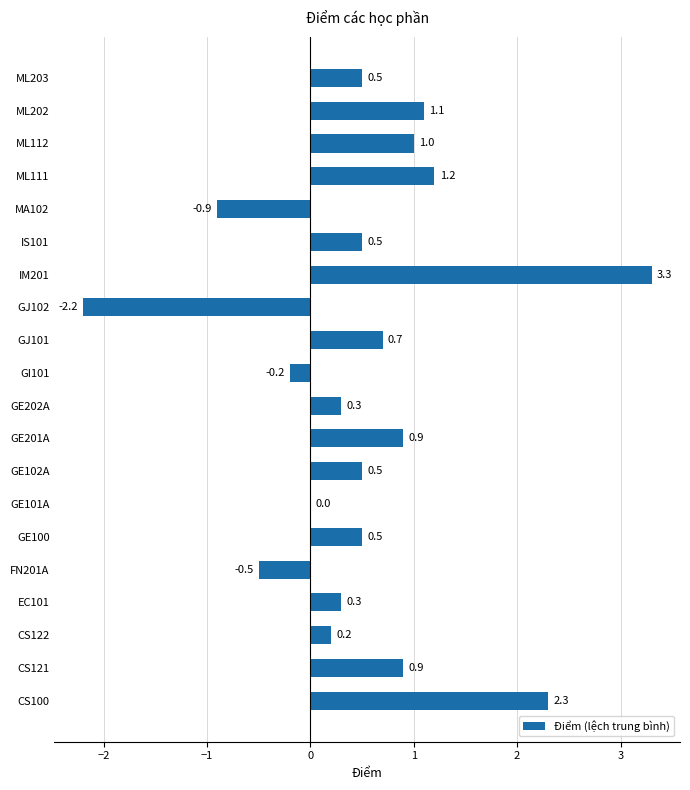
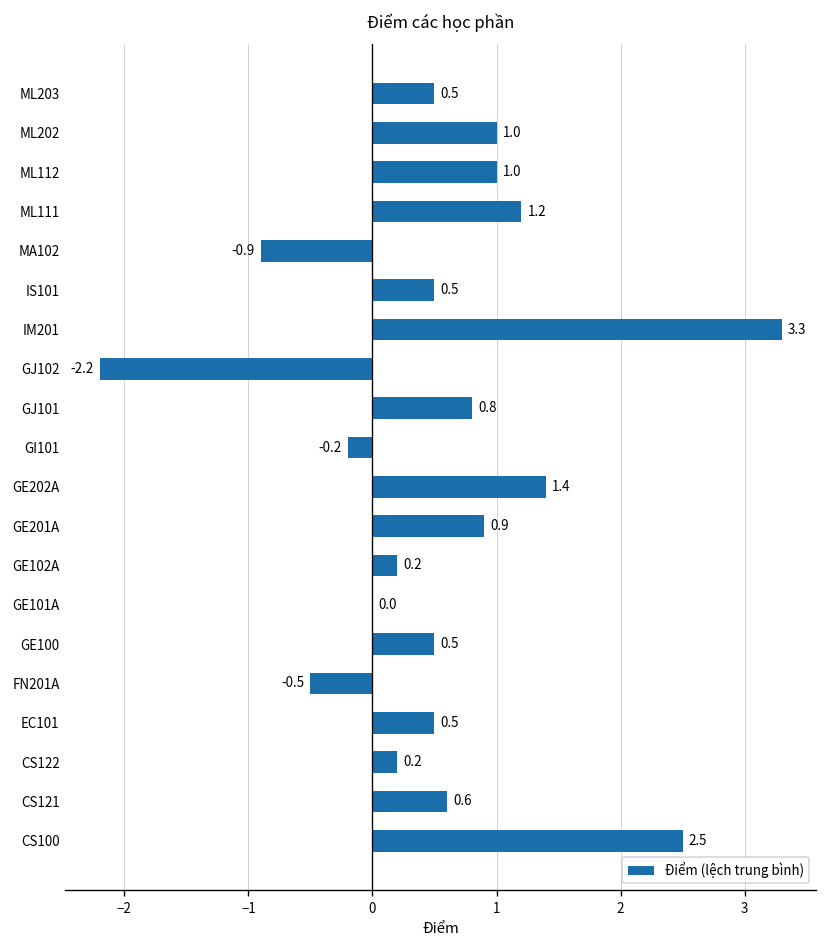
  {
    "ML203": 0.5,
-   "ML202": 1.1,
+   "ML202": 1.0,
    "ML112": 1.0,
    "ML111": 1.2,
    "MA102": -0.9,
    "IS101": 0.5,
    "IM201": 3.3,
    "GJ102": -2.2,
-   "GJ101": 0.7,
+   "GJ101": 0.8,
    "GI101": -0.2,
-   "GE202A": 0.3,
+   "GE202A": 1.4,
    "GE201A": 0.9,
-   "GE102A": 0.5,
+   "GE102A": 0.2,
    "GE101A": 0.0,
    "GE100": 0.5,
    "FN201A": -0.5,
-   "EC101": 0.3,
+   "EC101": 0.5,
    "CS122": 0.2,
-   "CS121": 0.9,
-   "CS100": 2.3
+   "CS121": 0.6,
+   "CS100": 2.5
  }
